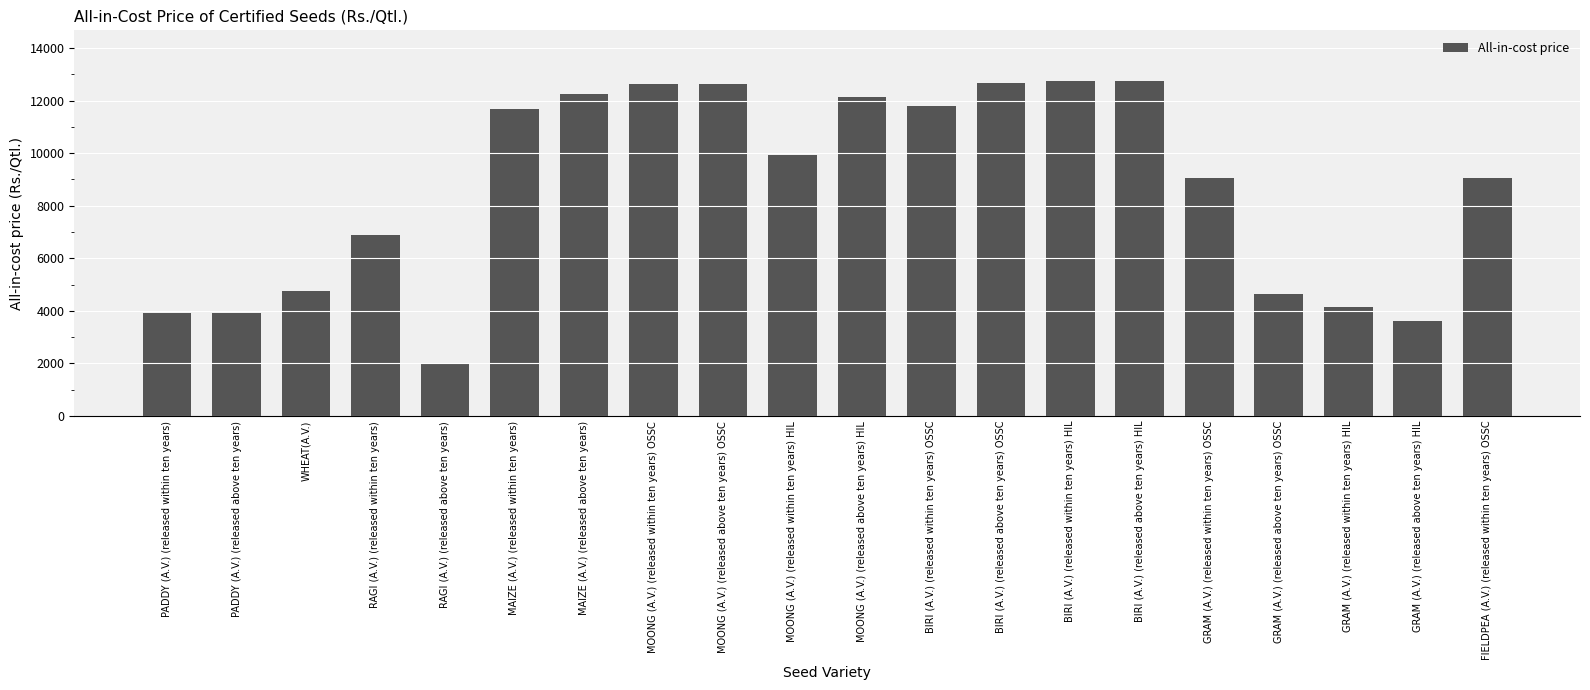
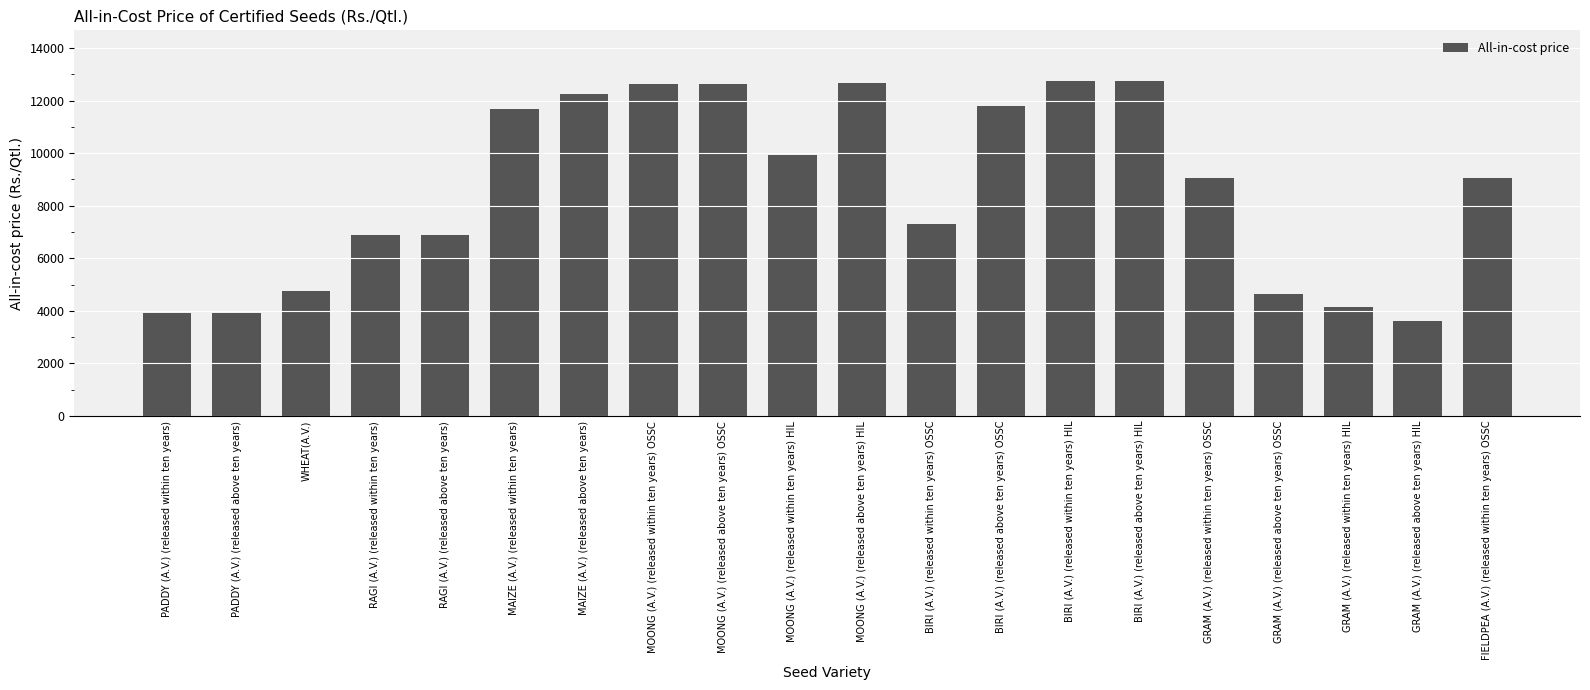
  {
    "PADDY (A.V.) (released within ten years)": 3900,
    "PADDY (A.V.) (released above ten years)": 3900,
    "WHEAT(A.V.)": 4800,
    "RAGI (A.V.) (released within ten years)": 6900,
-   "RAGI (A.V.) (released above ten years)": 2000,
+   "RAGI (A.V.) (released above ten years)": 6900,
    "MAIZE (A.V.) (released within ten years)": 11700,
    "MAIZE (A.V.) (released above ten years)": 12200,
    "MOONG (A.V.) (released within ten years) OSSC": 12600,
    "MOONG (A.V.) (released above ten years) OSSC": 12600,
    "MOONG (A.V.) (released within ten years) HIL": 9900,
-   "MOONG (A.V.) (released above ten years) HIL": 12100,
-   "BIRI (A.V.) (released within ten years) OSSC": 11800,
-   "BIRI (A.V.) (released above ten years) OSSC": 12700,
+   "MOONG (A.V.) (released above ten years) HIL": 12700,
+   "BIRI (A.V.) (released within ten years) OSSC": 7300,
+   "BIRI (A.V.) (released above ten years) OSSC": 11800,
    "BIRI (A.V.) (released within ten years) HIL": 12800,
    "BIRI (A.V.) (released above ten years) HIL": 12800,
    "GRAM (A.V.) (released within ten years) OSSC": 9100,
    "GRAM (A.V.) (released above ten years) OSSC": 4600,
    "GRAM (A.V.) (released within ten years) HIL": 4100,
    "GRAM (A.V.) (released above ten years) HIL": 3600,
    "FIELDPEA (A.V.) (released within ten years) OSSC": 9100
  }
